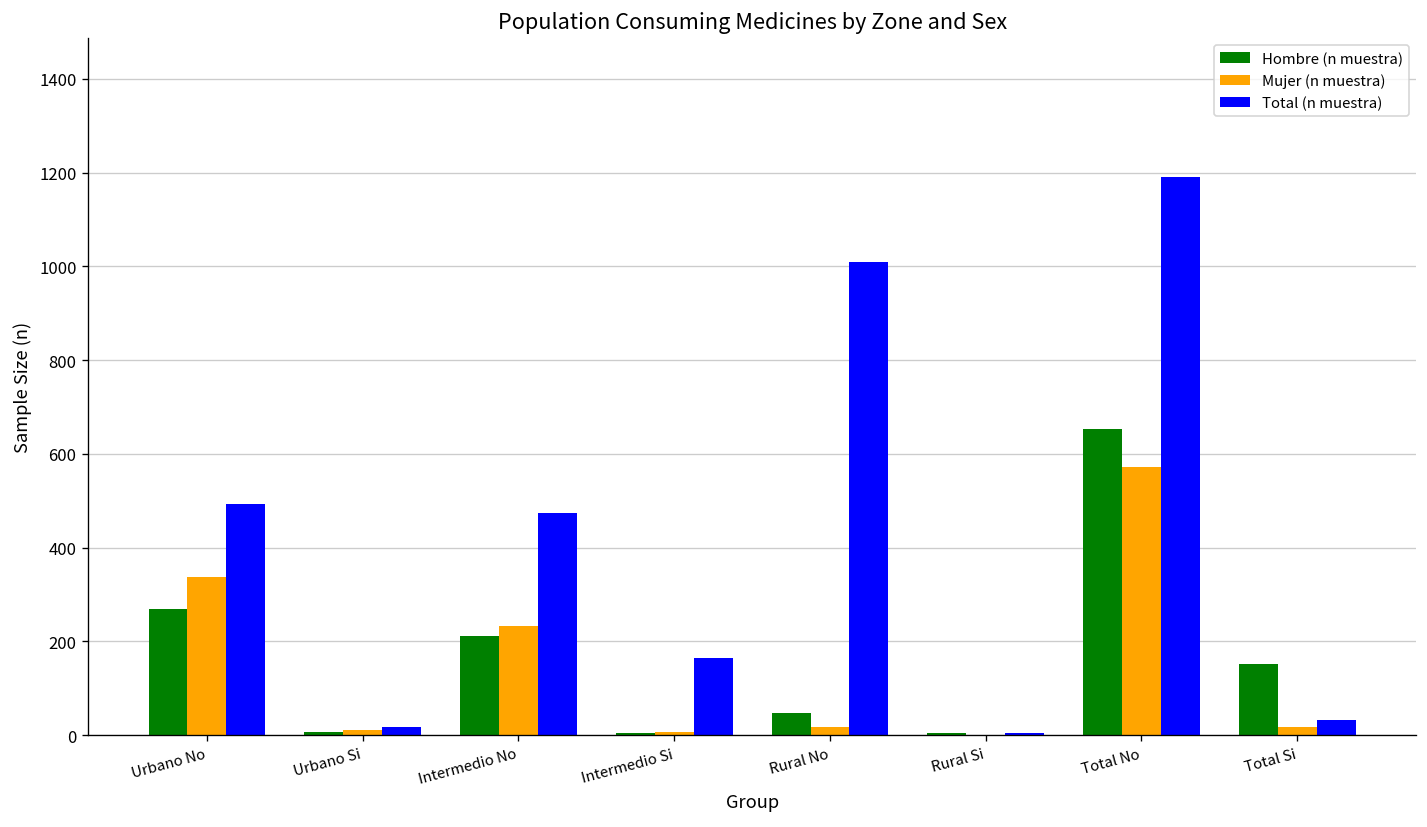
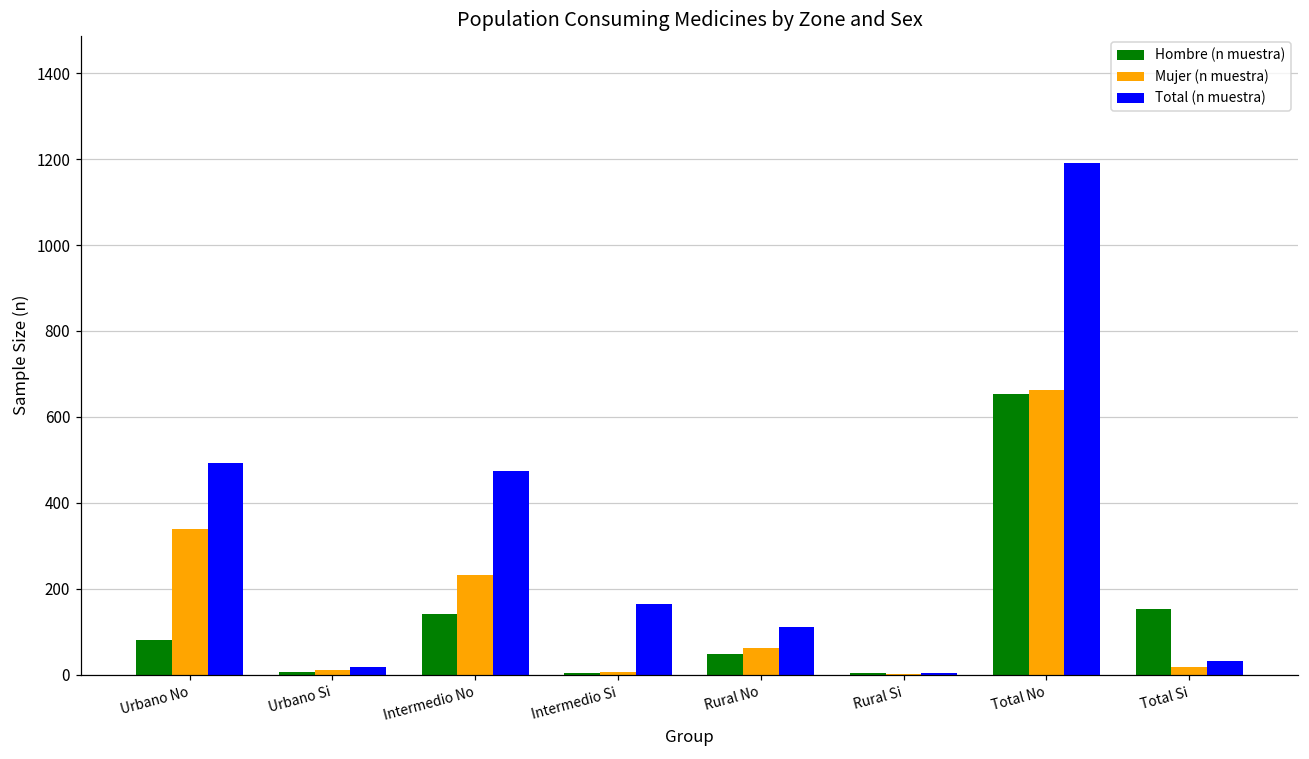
  {
    "Hombre (n muestra)": {
-     "Urbano No": 270,
+     "Urbano No": 80,
      "Urbano Si": 10,
-     "Intermedio No": 210,
+     "Intermedio No": 140,
      "Rural No": 50,
      "Total No": 650,
      "Total Si": 150
    },
    "Mujer (n muestra)": {
      "Urbano No": 340,
      "Urbano Si": 10,
      "Intermedio No": 230,
-     "Rural No": 20,
-     "Total No": 570,
+     "Rural No": 60,
+     "Total No": 660,
      "Total Si": 20
    },
    "Total (n muestra)": {
      "Urbano No": 490,
      "Urbano Si": 20,
      "Intermedio No": 470,
      "Intermedio Si": 160,
-     "Rural No": 1010,
+     "Rural No": 110,
      "Total No": 1190,
      "Total Si": 30
    }
  }
